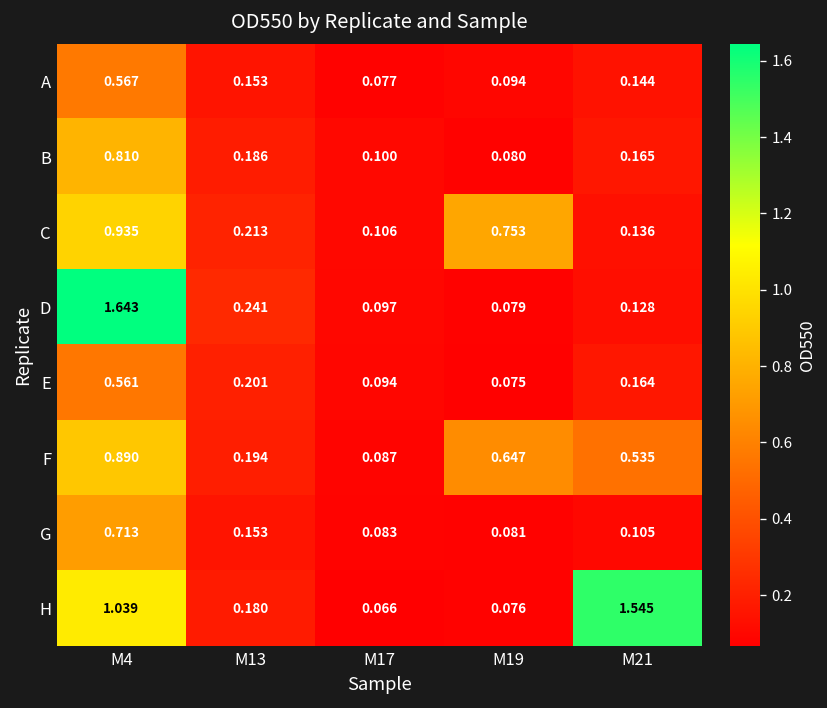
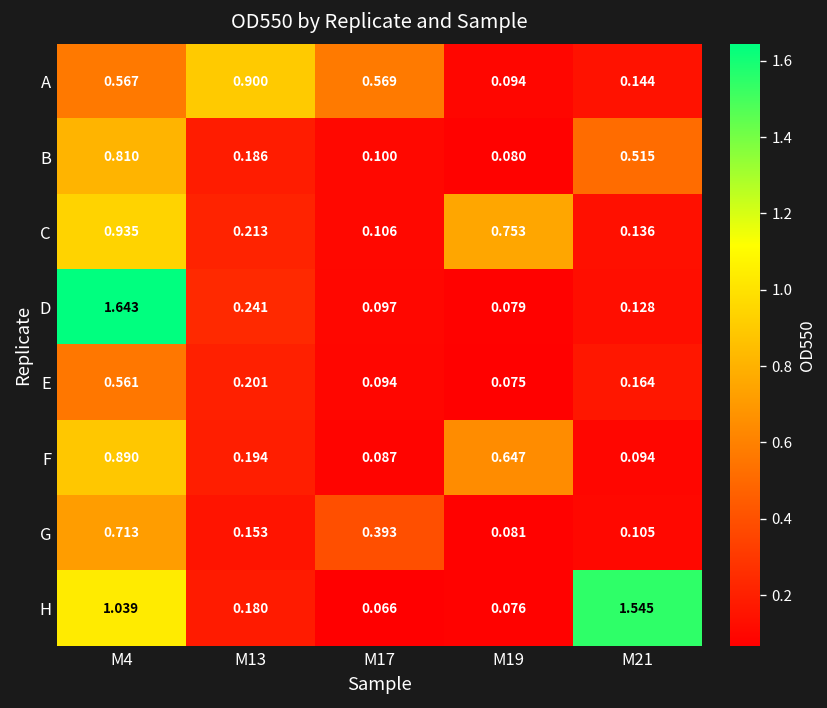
  {
    "A": {
      "M4": 0.567,
-     "M13": 0.153,
-     "M17": 0.077,
+     "M13": 0.900,
+     "M17": 0.569,
      "M19": 0.094,
      "M21": 0.144
    },
    "B": {
      "M4": 0.810,
      "M13": 0.186,
      "M17": 0.100,
      "M19": 0.080,
-     "M21": 0.165
+     "M21": 0.515
    },
    "C": {
      "M4": 0.935,
      "M13": 0.213,
      "M17": 0.106,
      "M19": 0.753,
      "M21": 0.136
    },
    "D": {
      "M4": 1.643,
      "M13": 0.241,
      "M17": 0.097,
      "M19": 0.079,
      "M21": 0.128
    },
    "E": {
      "M4": 0.561,
      "M13": 0.201,
      "M17": 0.094,
      "M19": 0.075,
      "M21": 0.164
    },
    "F": {
      "M4": 0.890,
      "M13": 0.194,
      "M17": 0.087,
      "M19": 0.647,
-     "M21": 0.535
+     "M21": 0.094
    },
    "G": {
      "M4": 0.713,
      "M13": 0.153,
-     "M17": 0.083,
+     "M17": 0.393,
      "M19": 0.081,
      "M21": 0.105
    },
    "H": {
      "M4": 1.039,
      "M13": 0.180,
      "M17": 0.066,
      "M19": 0.076,
      "M21": 1.545
    }
  }
